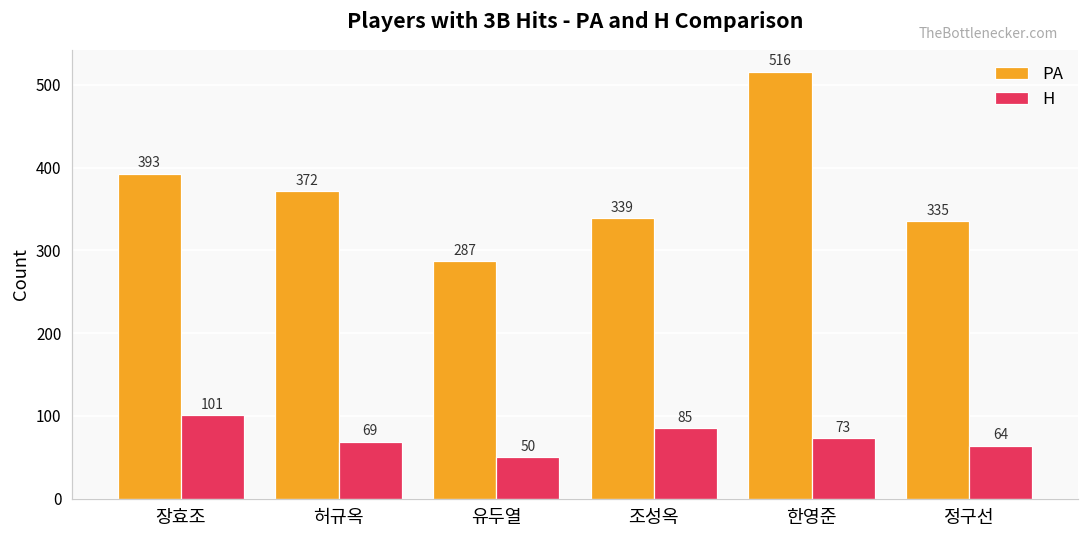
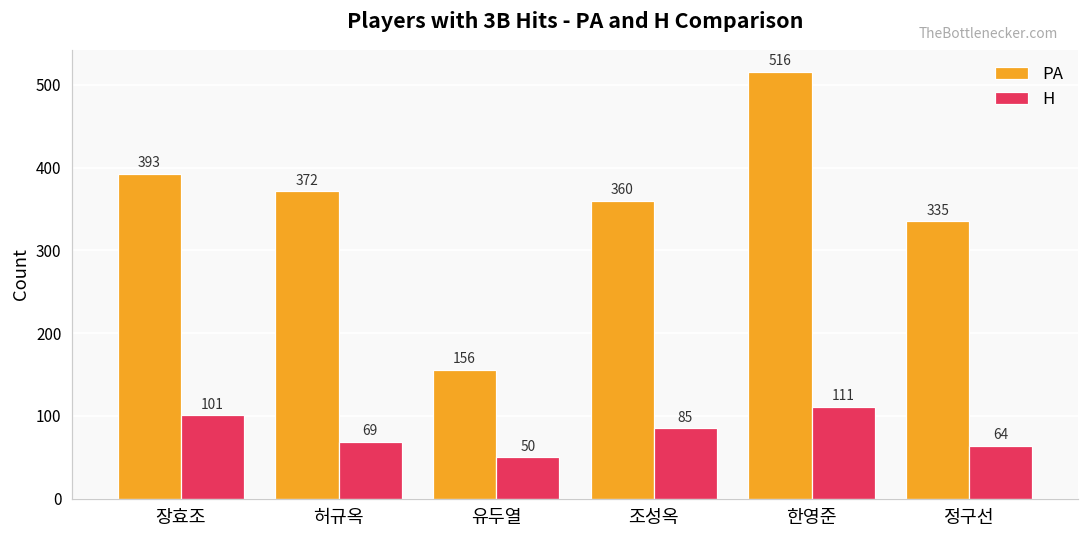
  {
    "PA": {
      "장효조": 393,
      "허규옥": 372,
-     "유두열": 287,
-     "조성옥": 339,
+     "유두열": 156,
+     "조성옥": 360,
      "한영준": 516,
      "정구선": 335
    },
    "H": {
      "장효조": 101,
      "허규옥": 69,
      "유두열": 50,
      "조성옥": 85,
-     "한영준": 73,
+     "한영준": 111,
      "정구선": 64
    }
  }
